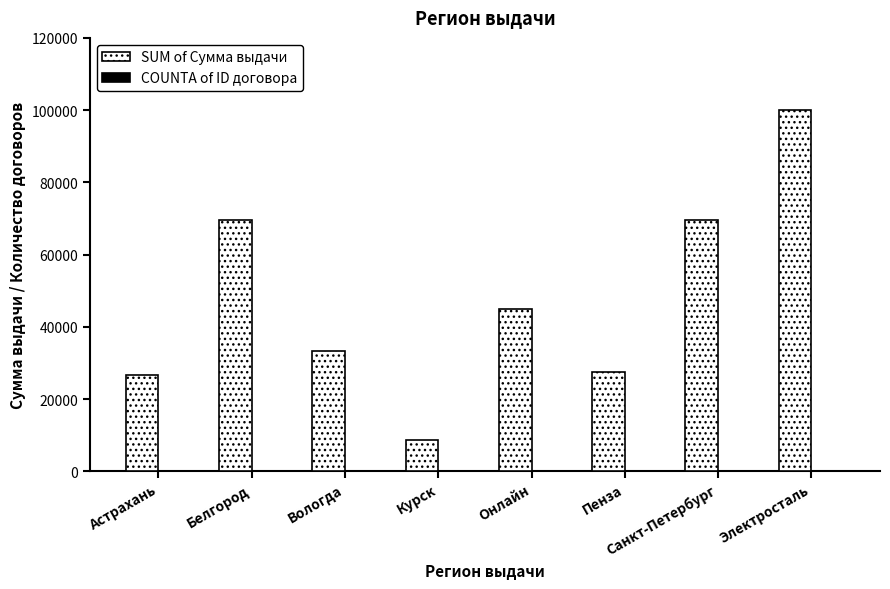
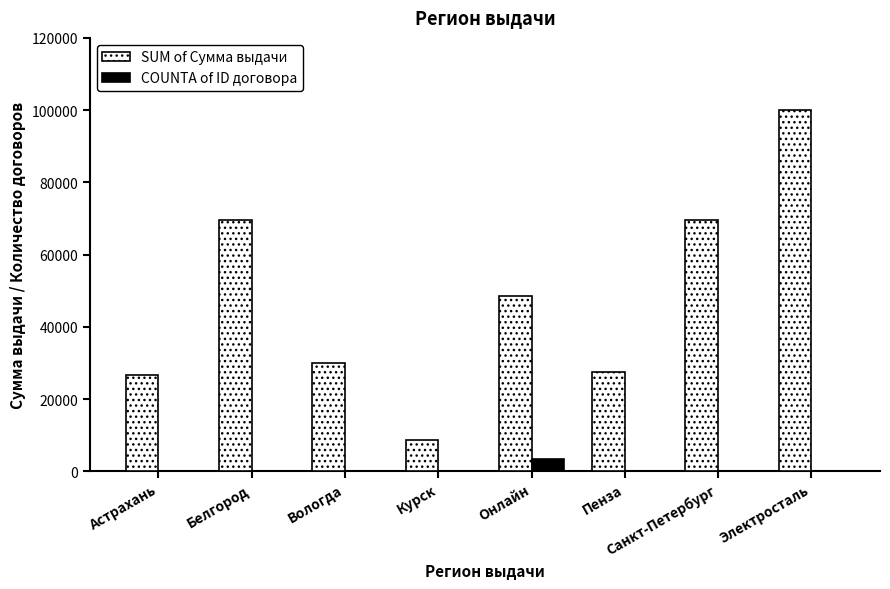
  {
    "SUM of Сумма выдачи": {
      "Астрахань": 27000,
      "Белгород": 69000,
-     "Вологда": 33000,
+     "Вологда": 30000,
      "Курск": 9000,
-     "Онлайн": 45000,
+     "Онлайн": 49000,
      "Пенза": 28000,
      "Санкт-Петербург": 70000,
      "Электросталь": 100000
    },
    "COUNTA of ID договора": {
-     "Онлайн": 0
+     "Онлайн": 3000
    }
  }
